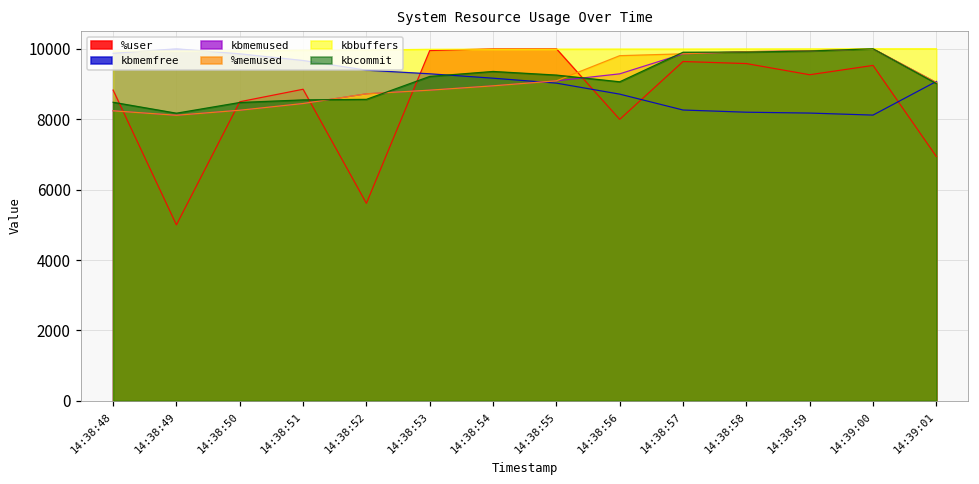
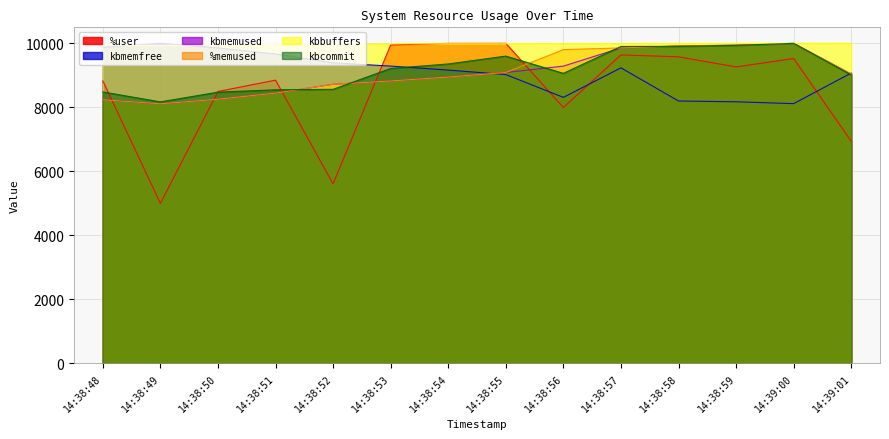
  {
    "%user": {
      "14:38:48": 8800,
      "14:38:49": 5000,
      "14:38:51": 8900,
      "14:38:52": 5600,
      "14:38:56": 8000,
      "14:38:57": 9600,
      "14:38:58": 9600,
      "14:38:59": 9300,
      "14:39:00": 9500,
      "14:39:01": 6900
    },
    "kbmemfree": {
      "14:38:54": 9200,
-     "14:38:56": 8700,
-     "14:38:57": 8300,
+     "14:38:56": 8300,
+     "14:38:57": 9200,
      "14:38:58": 8200,
      "14:38:59": 8200,
      "14:39:00": 8100
    },
    "kbmemused": {
      "14:38:56": 9300
    },
    "%memused": {
      "14:38:56": 9800
    },
    "kbbuffers": {
      "14:38:56": 10000,
      "14:38:57": 10000,
      "14:39:01": 10000
    },
    "kbcommit": {
      "14:38:48": 8500,
      "14:38:51": 8500,
      "14:38:52": 8600,
      "14:38:54": 9400,
-     "14:38:55": 9300,
+     "14:38:55": 9600,
      "14:38:56": 9100
    }
  }
